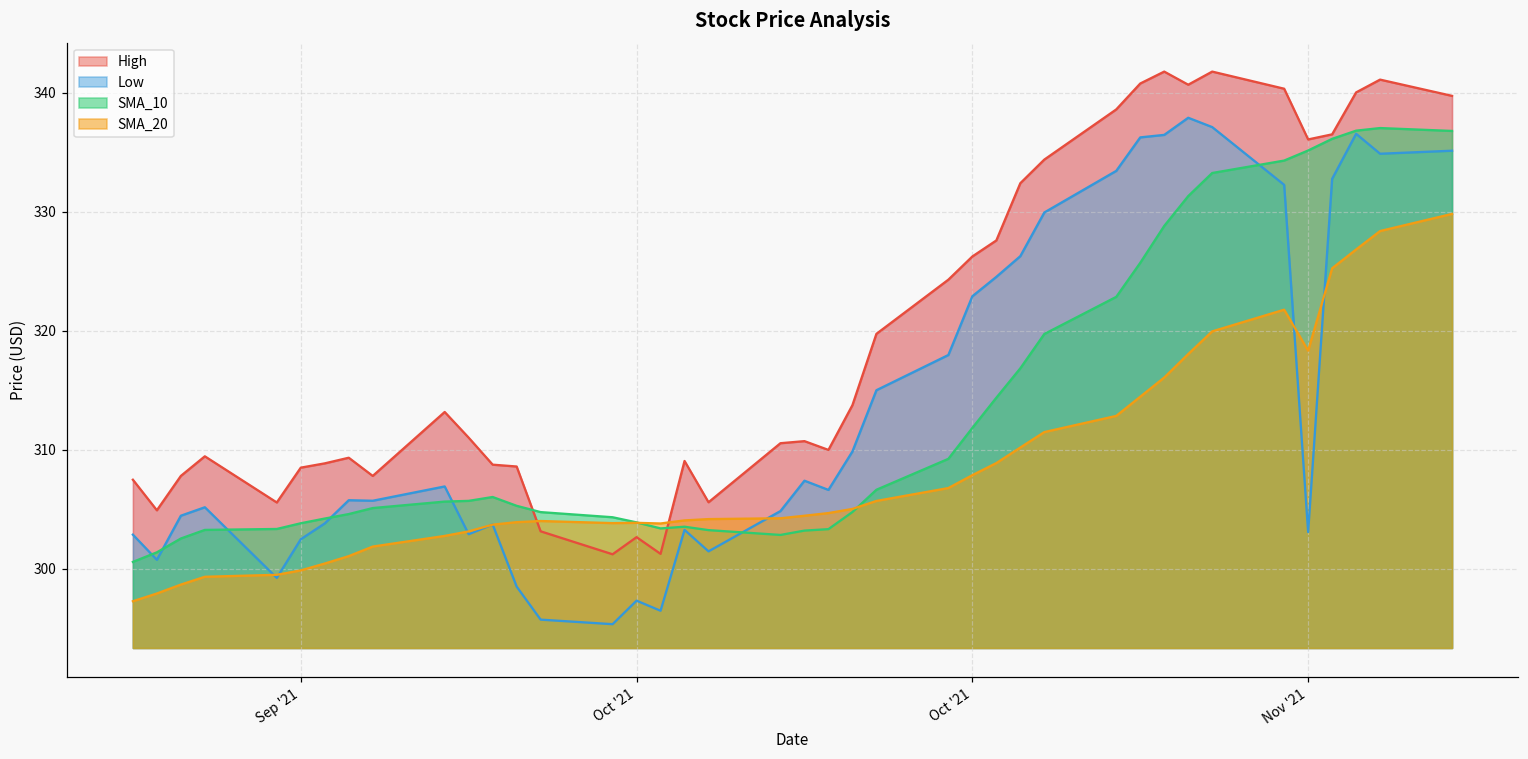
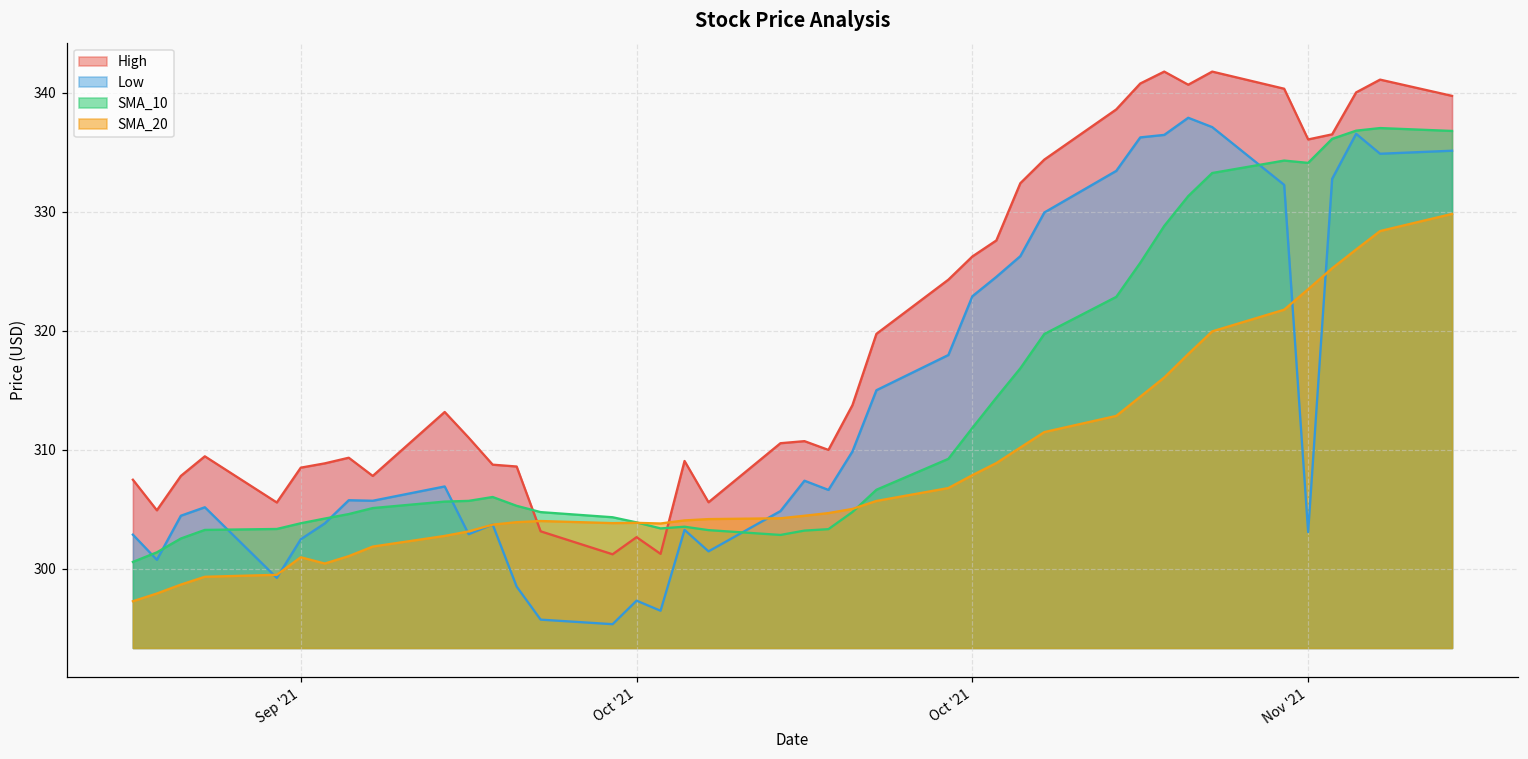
  {
    "High": {
      "Sep '21": 308.5,
      "Nov '21": 336.1
    },
    "Low": {
      "Sep '21": 302.5,
      "Nov '21": 303.1
    },
    "SMA_10": {
      "Sep '21": 303.8,
-     "Nov '21": 335.2
+     "Nov '21": 334.1
    },
    "SMA_20": {
-     "Sep '21": 299.9,
-     "Nov '21": 318.3
+     "Sep '21": 301.0,
+     "Nov '21": 323.5
    }
  }
